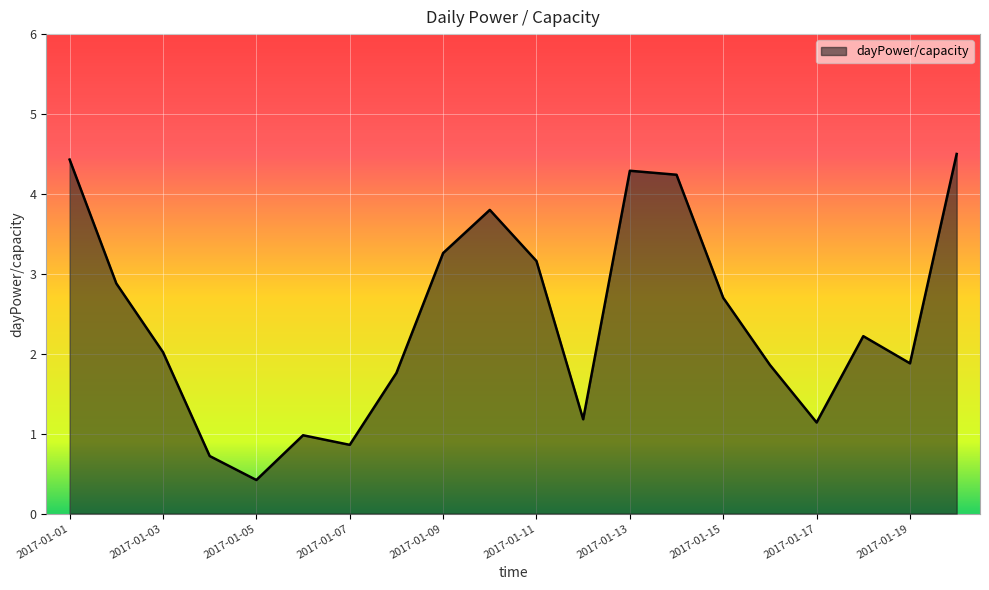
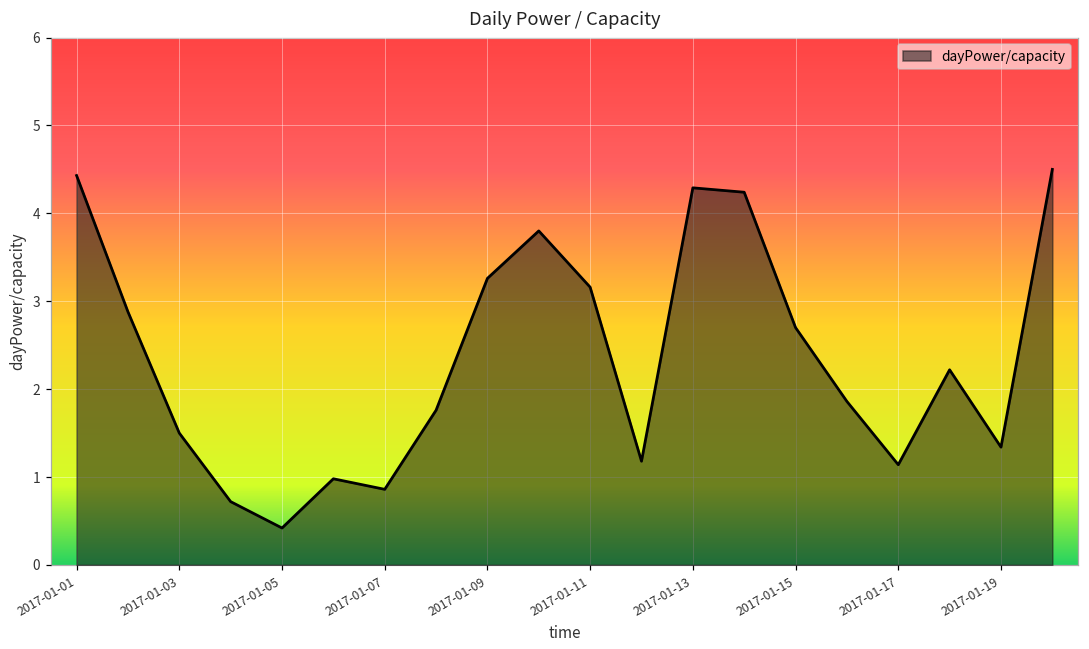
  {
    "2017-01-01": 4.4,
-   "2017-01-03": 2.0,
+   "2017-01-03": 1.5,
    "2017-01-05": 0.4,
    "2017-01-07": 0.9,
    "2017-01-09": 3.3,
    "2017-01-11": 3.2,
    "2017-01-13": 4.3,
    "2017-01-15": 2.7,
    "2017-01-17": 1.1,
-   "2017-01-19": 1.9
+   "2017-01-19": 1.3
  }
